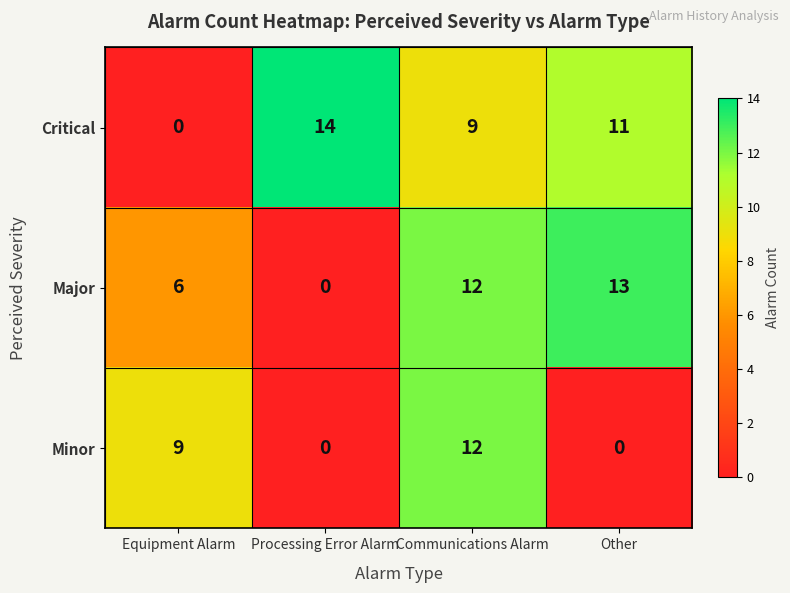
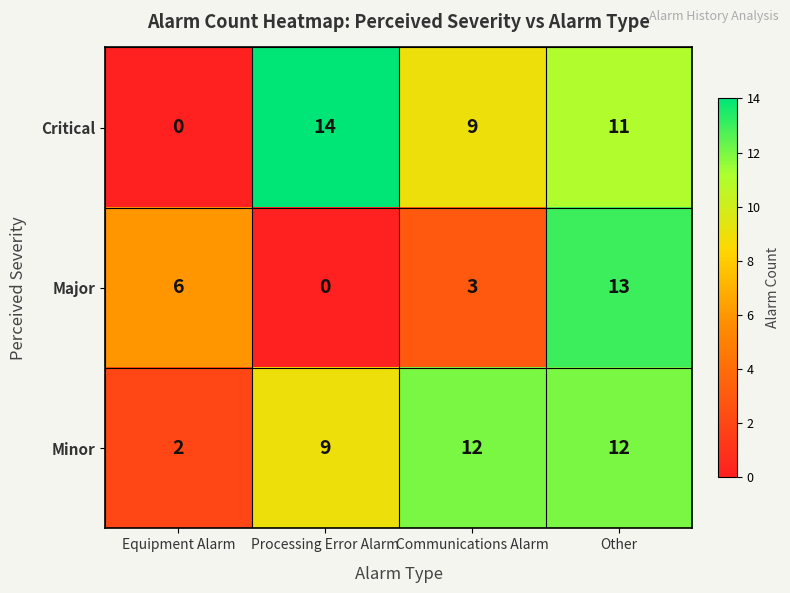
  {
    "Critical": {
      "Equipment Alarm": 0,
      "Processing Error Alarm": 14,
      "Communications Alarm": 9,
      "Other": 11
    },
    "Major": {
      "Equipment Alarm": 6,
      "Processing Error Alarm": 0,
-     "Communications Alarm": 12,
+     "Communications Alarm": 3,
      "Other": 13
    },
    "Minor": {
-     "Equipment Alarm": 9,
-     "Processing Error Alarm": 0,
+     "Equipment Alarm": 2,
+     "Processing Error Alarm": 9,
      "Communications Alarm": 12,
-     "Other": 0
+     "Other": 12
    }
  }
